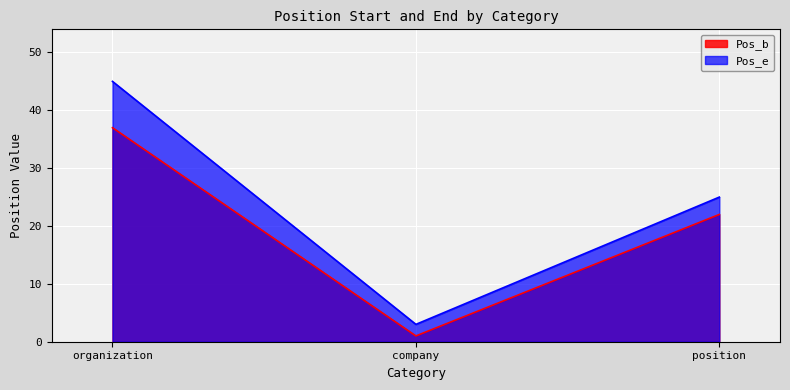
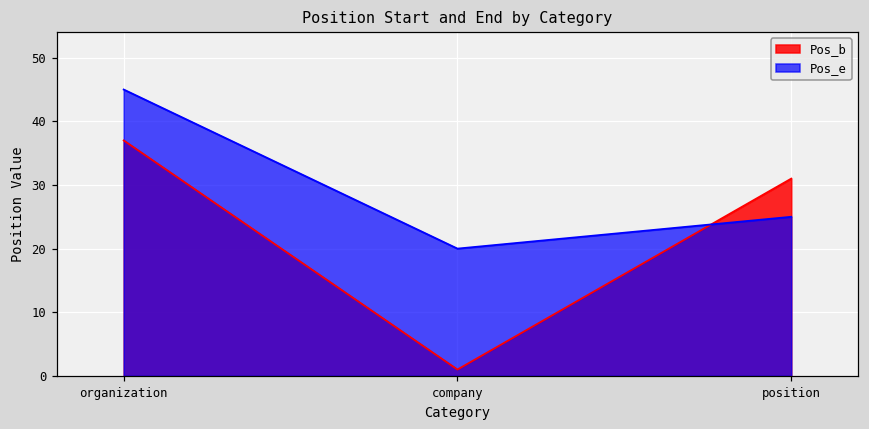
  {
    "Pos_b": {
      "organization": 37,
      "company": 1,
-     "position": 22
+     "position": 31
    },
    "Pos_e": {
      "organization": 45,
-     "company": 3,
+     "company": 20,
      "position": 25
    }
  }
